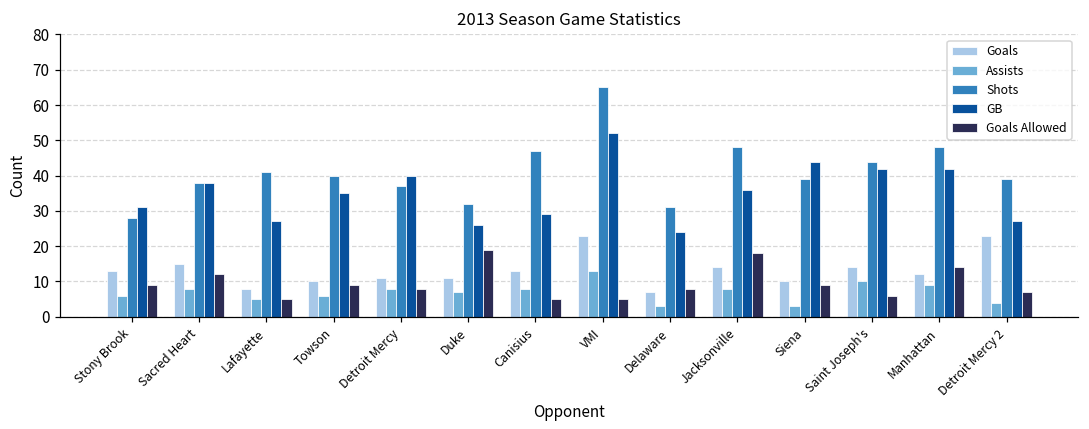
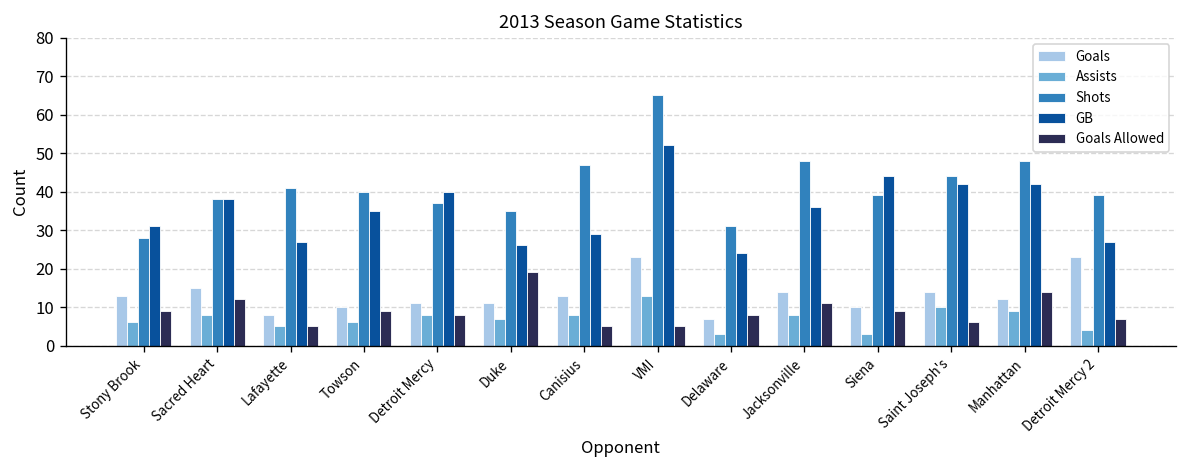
  {
    "Goals": {
      "Stony Brook": 13,
      "Sacred Heart": 15,
      "Lafayette": 8,
      "Towson": 10,
      "Detroit Mercy": 11,
      "Duke": 11,
      "Canisius": 13,
      "VMI": 23,
      "Delaware": 7,
      "Jacksonville": 14,
      "Siena": 10,
      "Saint Joseph's": 14,
      "Manhattan": 12,
      "Detroit Mercy 2": 23
    },
    "Assists": {
      "Stony Brook": 6,
      "Sacred Heart": 8,
      "Lafayette": 5,
      "Towson": 6,
      "Detroit Mercy": 8,
      "Duke": 7,
      "Canisius": 8,
      "VMI": 13,
      "Delaware": 3,
      "Jacksonville": 8,
      "Siena": 3,
      "Saint Joseph's": 10,
      "Manhattan": 9,
      "Detroit Mercy 2": 4
    },
    "Shots": {
      "Stony Brook": 28,
      "Sacred Heart": 38,
      "Lafayette": 41,
      "Towson": 40,
      "Detroit Mercy": 37,
-     "Duke": 32,
+     "Duke": 35,
      "Canisius": 47,
      "VMI": 65,
      "Delaware": 31,
      "Jacksonville": 48,
      "Siena": 39,
      "Saint Joseph's": 44,
      "Manhattan": 48,
      "Detroit Mercy 2": 39
    },
    "GB": {
      "Stony Brook": 31,
      "Sacred Heart": 38,
      "Lafayette": 27,
      "Towson": 35,
      "Detroit Mercy": 40,
      "Duke": 26,
      "Canisius": 29,
      "VMI": 52,
      "Delaware": 24,
      "Jacksonville": 36,
      "Siena": 44,
      "Saint Joseph's": 42,
      "Manhattan": 42,
      "Detroit Mercy 2": 27
    },
    "Goals Allowed": {
      "Stony Brook": 9,
      "Sacred Heart": 12,
      "Lafayette": 5,
      "Towson": 9,
      "Detroit Mercy": 8,
      "Duke": 19,
      "Canisius": 5,
      "VMI": 5,
      "Delaware": 8,
-     "Jacksonville": 18,
+     "Jacksonville": 11,
      "Siena": 9,
      "Saint Joseph's": 6,
      "Manhattan": 14,
      "Detroit Mercy 2": 7
    }
  }
